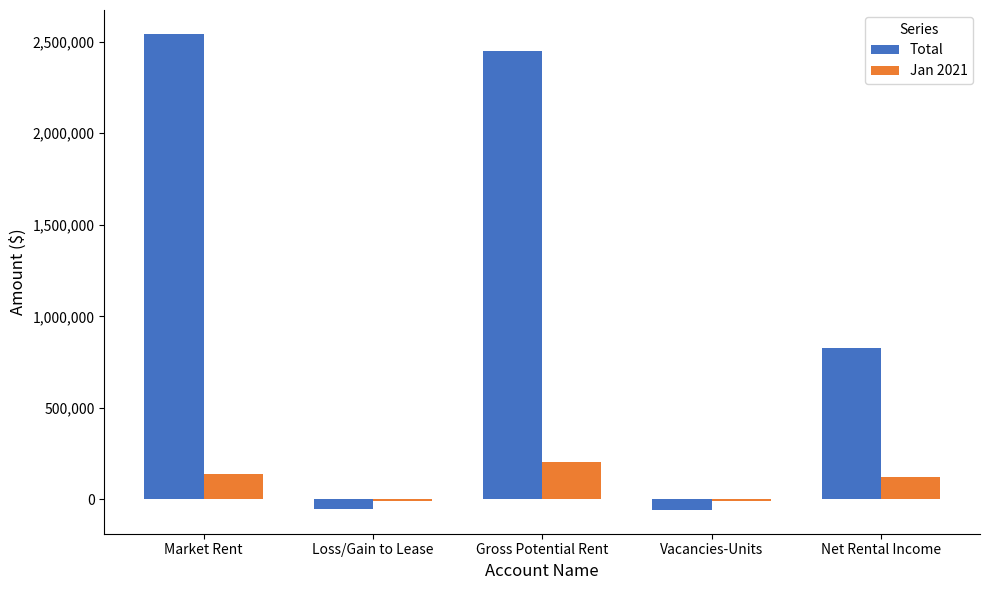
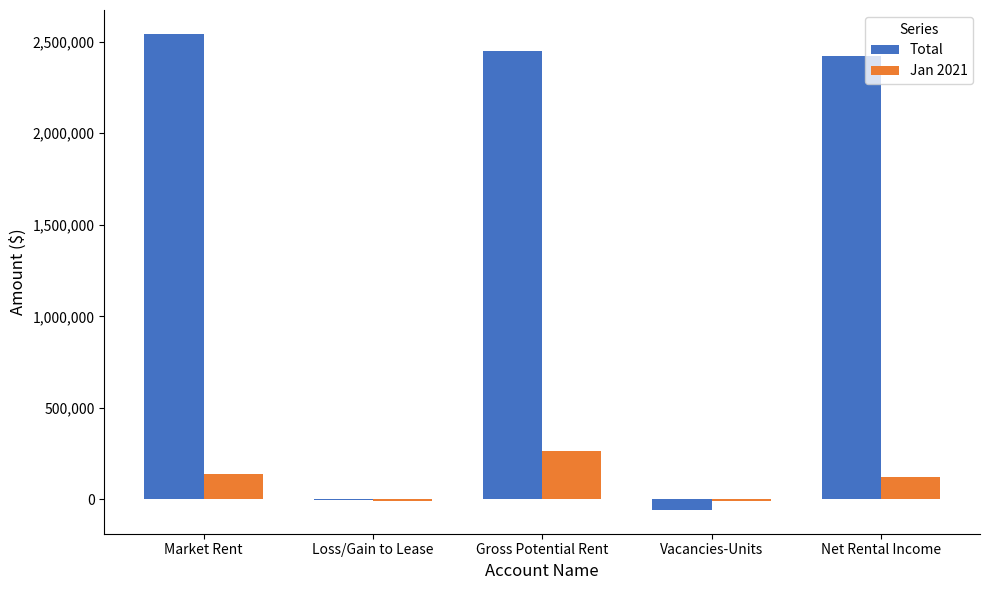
  {
    "Total": {
      "Market Rent": "2,540,000",
-     "Loss/Gain to Lease": "-50,000",
+     "Loss/Gain to Lease": "0",
      "Gross Potential Rent": "2,450,000",
      "Vacancies-Units": "-60,000",
-     "Net Rental Income": "830,000"
+     "Net Rental Income": "2,420,000"
    },
    "Jan 2021": {
      "Market Rent": "140,000",
-     "Gross Potential Rent": "200,000",
+     "Gross Potential Rent": "270,000",
      "Net Rental Income": "120,000"
    }
  }
